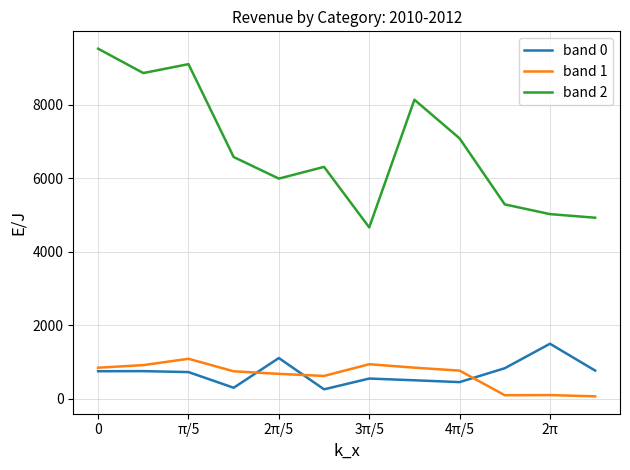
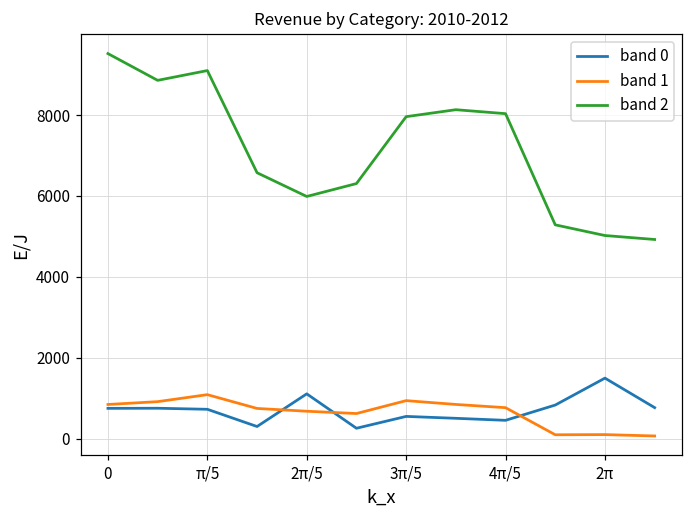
  {
    "band 0": {
      "0": 700,
      "π/5": 700,
      "2π/5": 1100,
      "3π/5": 500,
      "4π/5": 500,
      "2π": 1500
    },
    "band 1": {
      "0": 800,
      "π/5": 1100,
      "2π/5": 700,
      "3π/5": 900,
      "4π/5": 800,
      "2π": 100
    },
    "band 2": {
      "0": 9500,
      "π/5": 9100,
      "2π/5": 6000,
-     "3π/5": 4700,
-     "4π/5": 7100,
+     "3π/5": 8000,
+     "4π/5": 8000,
      "2π": 5000
    }
  }
